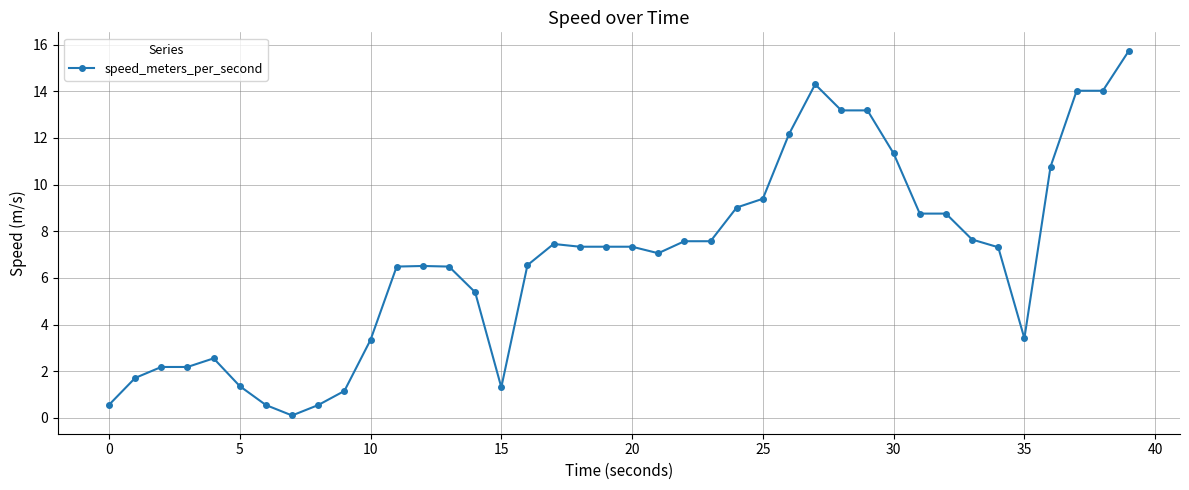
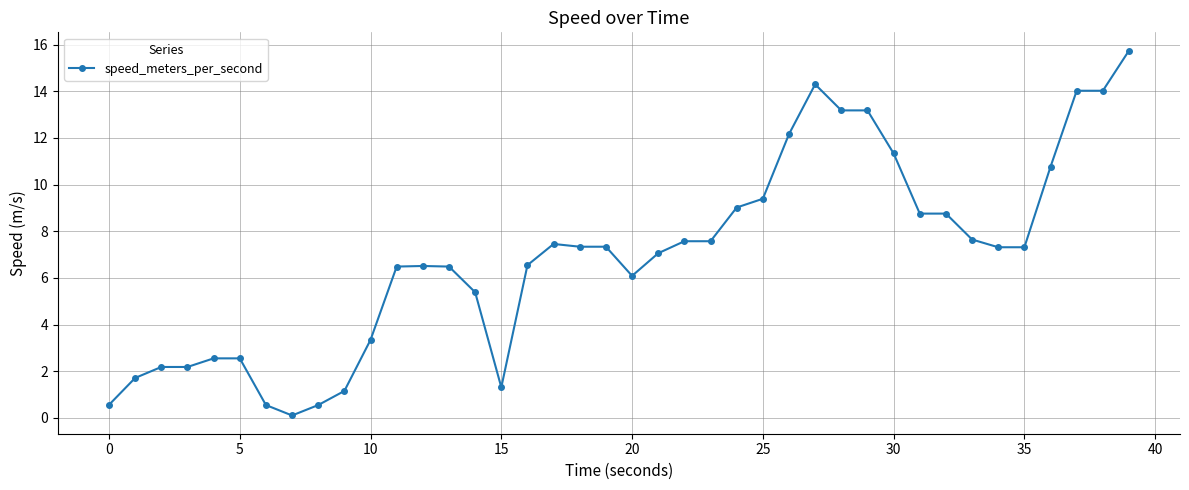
  {
    "0": 0.6,
-   "5": 1.4,
+   "5": 2.6,
    "10": 3.3,
    "15": 1.3,
-   "20": 7.3,
+   "20": 6.1,
    "25": 9.4,
    "30": 11.3,
-   "35": 3.4
+   "35": 7.3
  }
